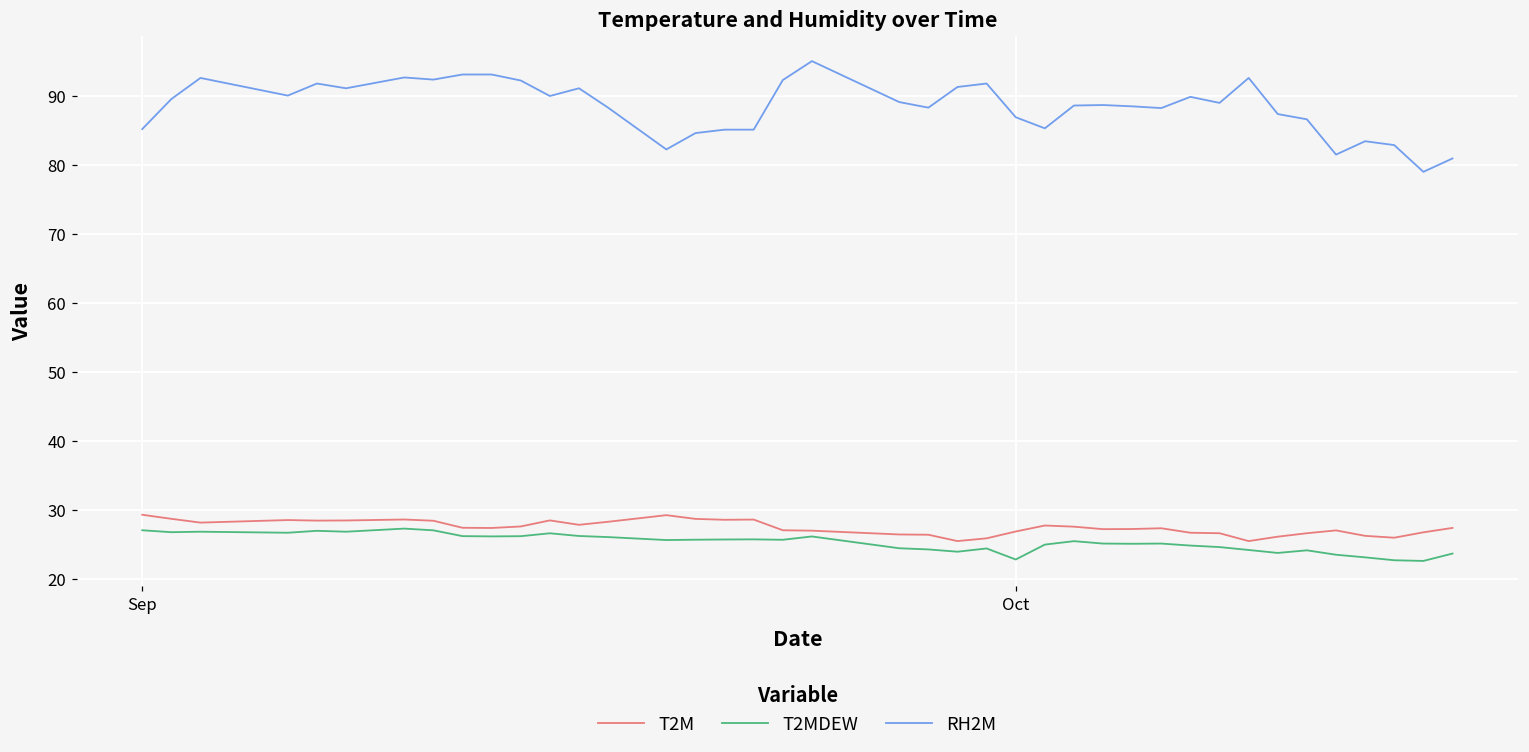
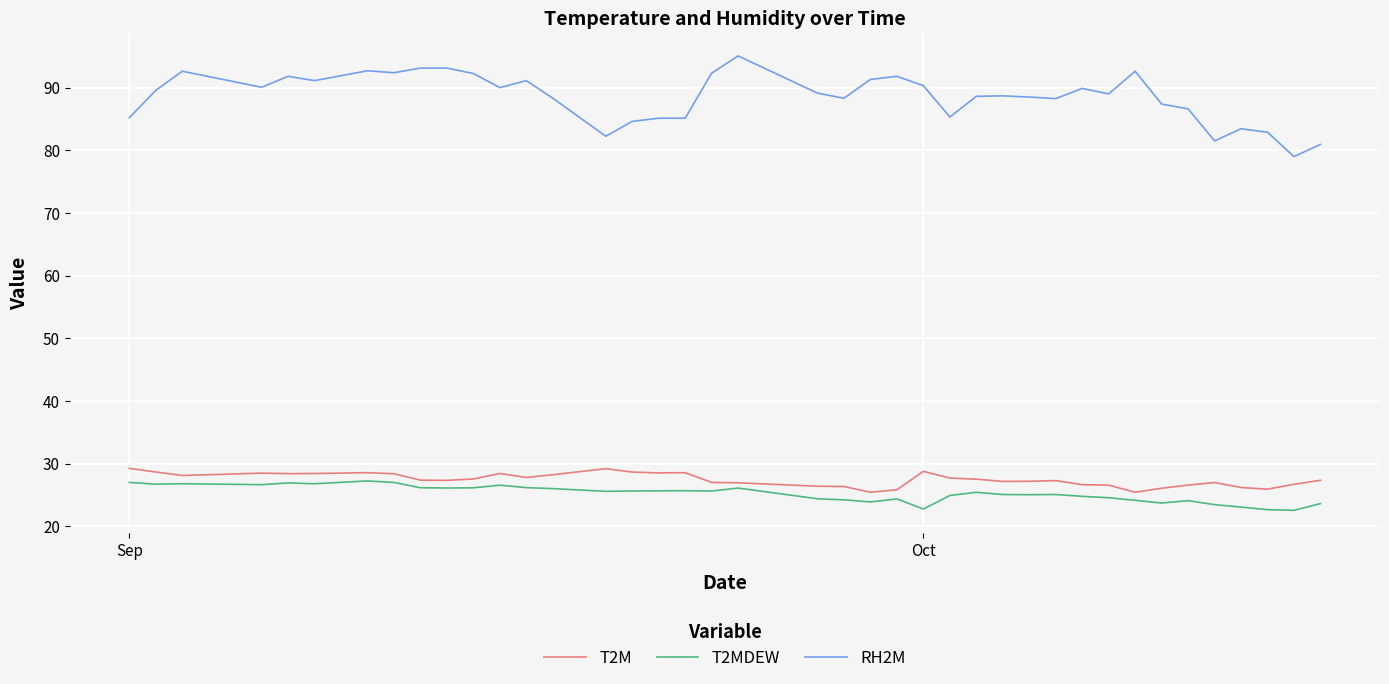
  {
    "T2M": {
      "Sep": 29,
-     "Oct": 27
+     "Oct": 29
    },
    "T2MDEW": {
      "Sep": 27,
      "Oct": 23
    },
    "RH2M": {
      "Sep": 85,
-     "Oct": 87
+     "Oct": 90
    }
  }
